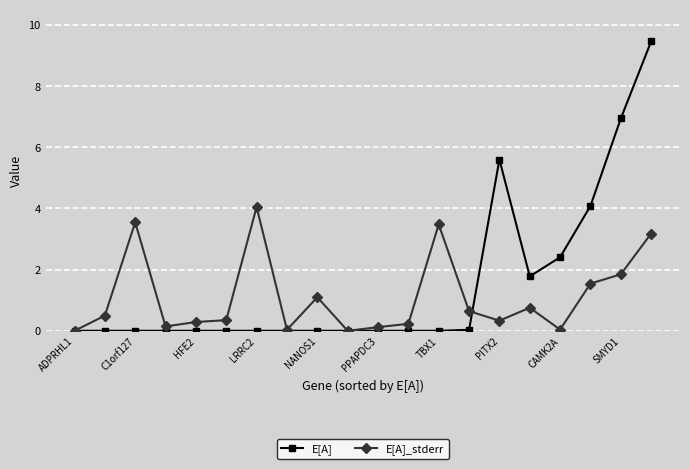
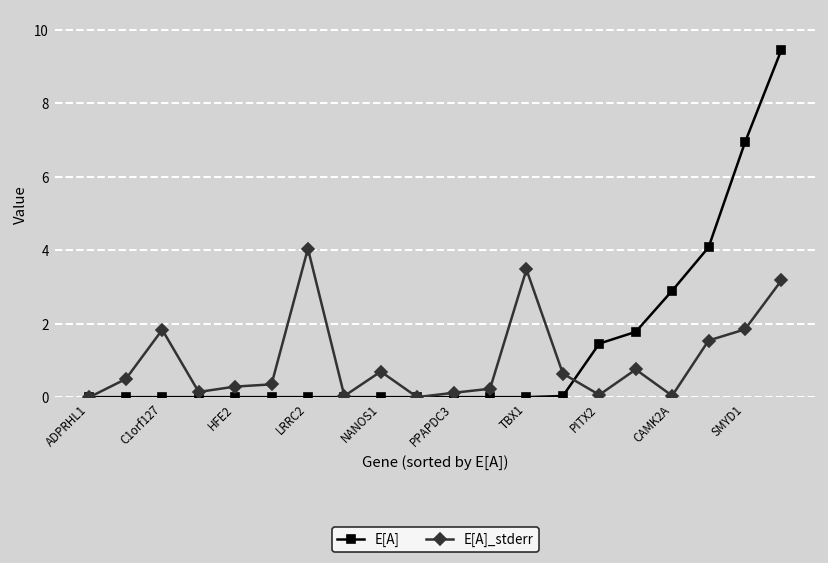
  {
    "E[A]": {
      "C1orf127": 0.0,
      "HFE2": 0.0,
      "LRRC2": 0.0,
      "NANOS1": 0.0,
      "PPAPDC3": 0.0,
      "TBX1": 0.0,
-     "PITX2": 5.6,
-     "CAMK2A": 2.4,
+     "PITX2": 1.5,
+     "CAMK2A": 2.9,
      "SMYD1": 6.9
    },
    "E[A]_stderr": {
-     "C1orf127": 3.5,
+     "C1orf127": 1.8,
      "HFE2": 0.3,
      "LRRC2": 4.0,
-     "NANOS1": 1.1,
+     "NANOS1": 0.7,
      "PPAPDC3": 0.1,
      "TBX1": 3.5,
-     "PITX2": 0.3,
+     "PITX2": 0.1,
      "CAMK2A": 0.0,
      "SMYD1": 1.8
    }
  }
